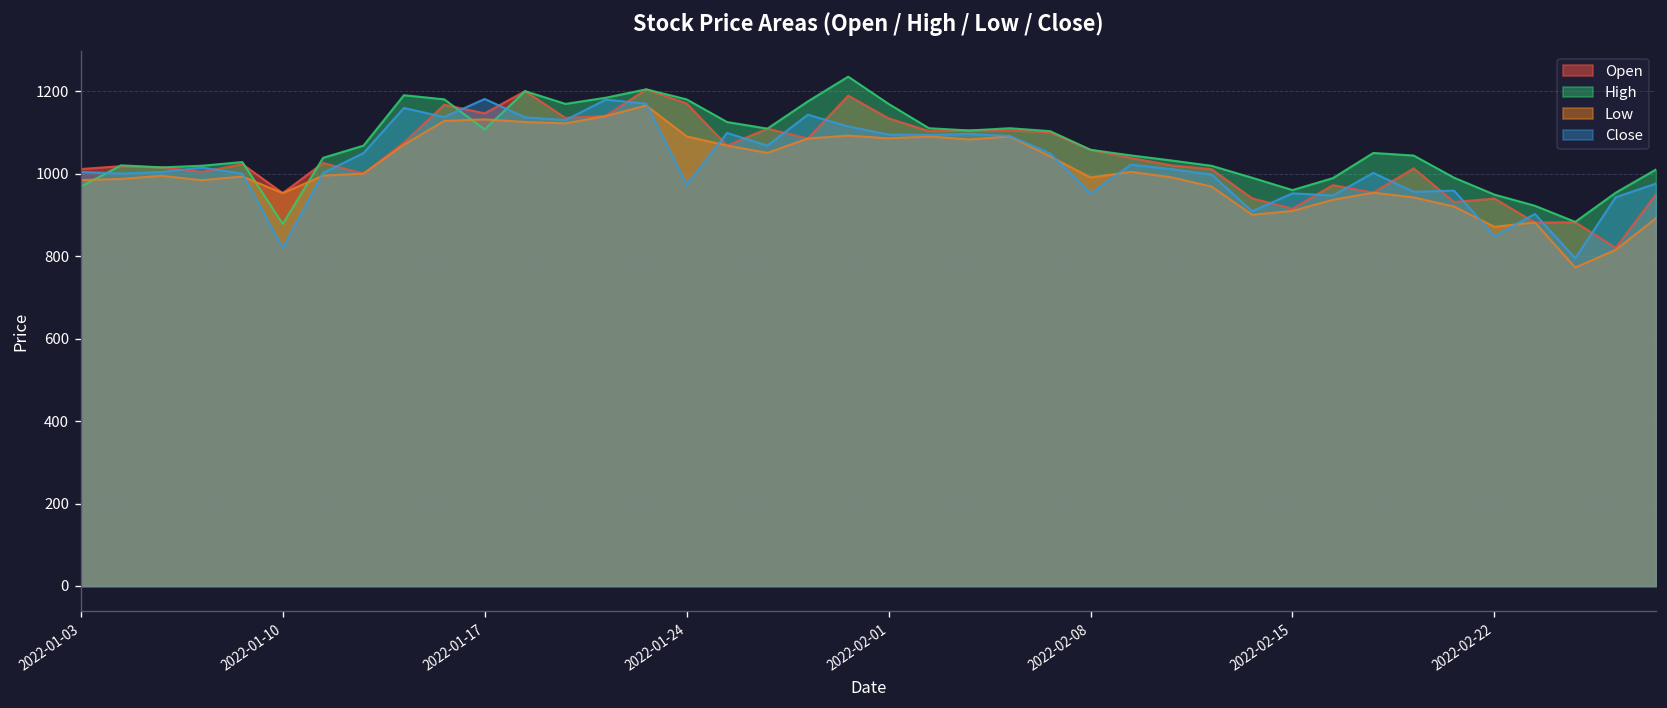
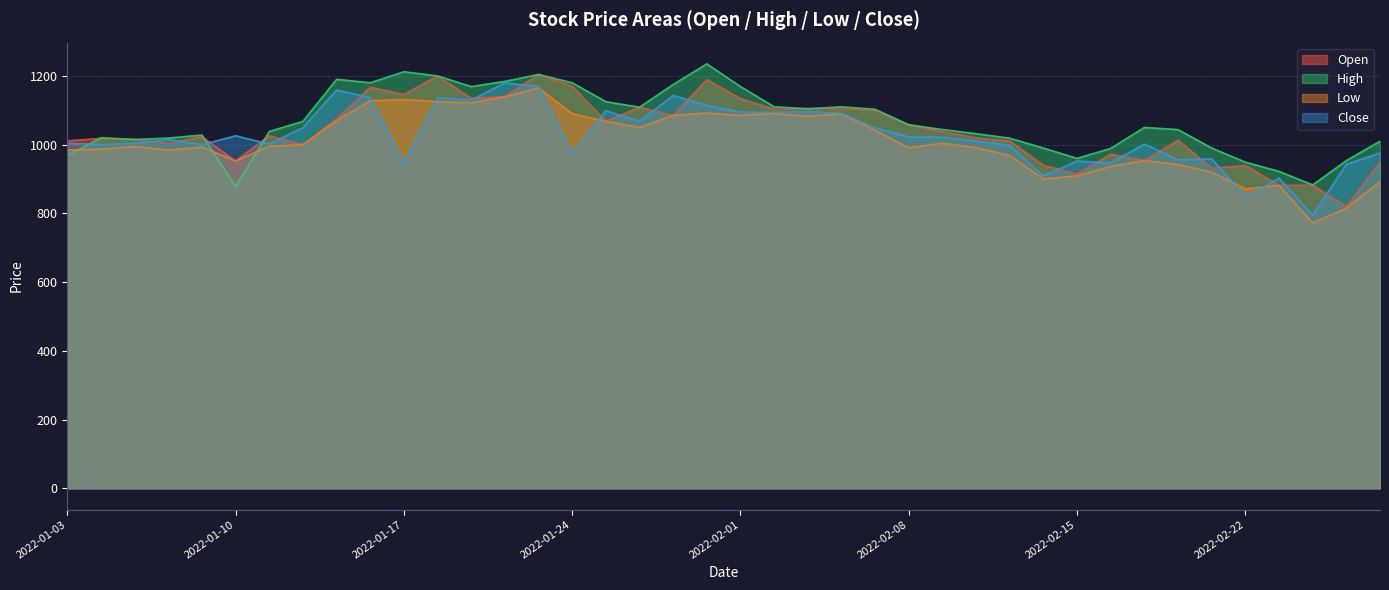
  {
    "High": {
      "2022-01-03": 970,
      "2022-01-10": 880,
-     "2022-01-17": 1110,
+     "2022-01-17": 1210,
      "2022-01-24": 1180,
      "2022-02-01": 1170,
      "2022-02-15": 960,
      "2022-02-22": 950
    },
    "Close": {
-     "2022-01-10": 820,
-     "2022-01-17": 1180,
+     "2022-01-10": 1030,
+     "2022-01-17": 950,
      "2022-01-24": 970,
      "2022-02-01": 1090,
-     "2022-02-08": 950,
+     "2022-02-08": 1020,
      "2022-02-15": 950,
      "2022-02-22": 850
    }
  }
